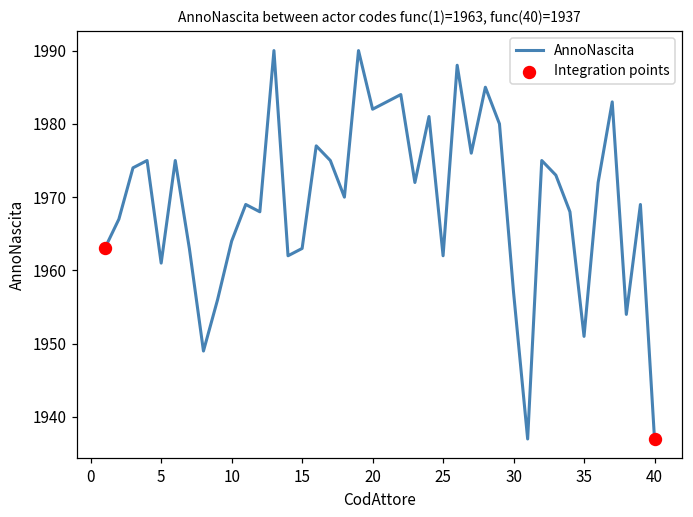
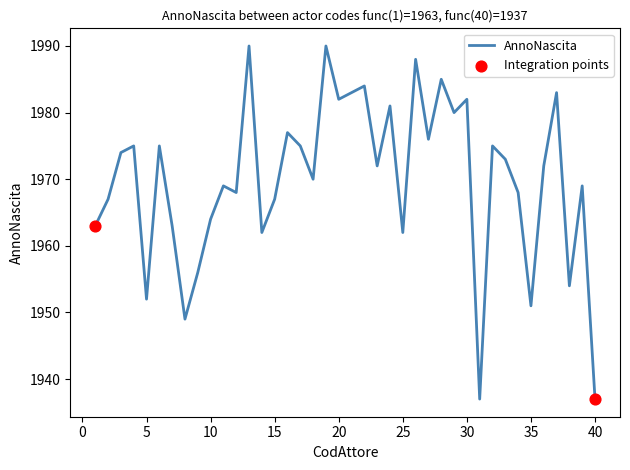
  {
    "AnnoNascita": {
-     "5": 1961,
+     "5": 1952,
      "10": 1964,
-     "15": 1963,
+     "15": 1967,
      "20": 1982,
      "25": 1962,
-     "30": 1957,
+     "30": 1982,
      "35": 1951
    }
  }
